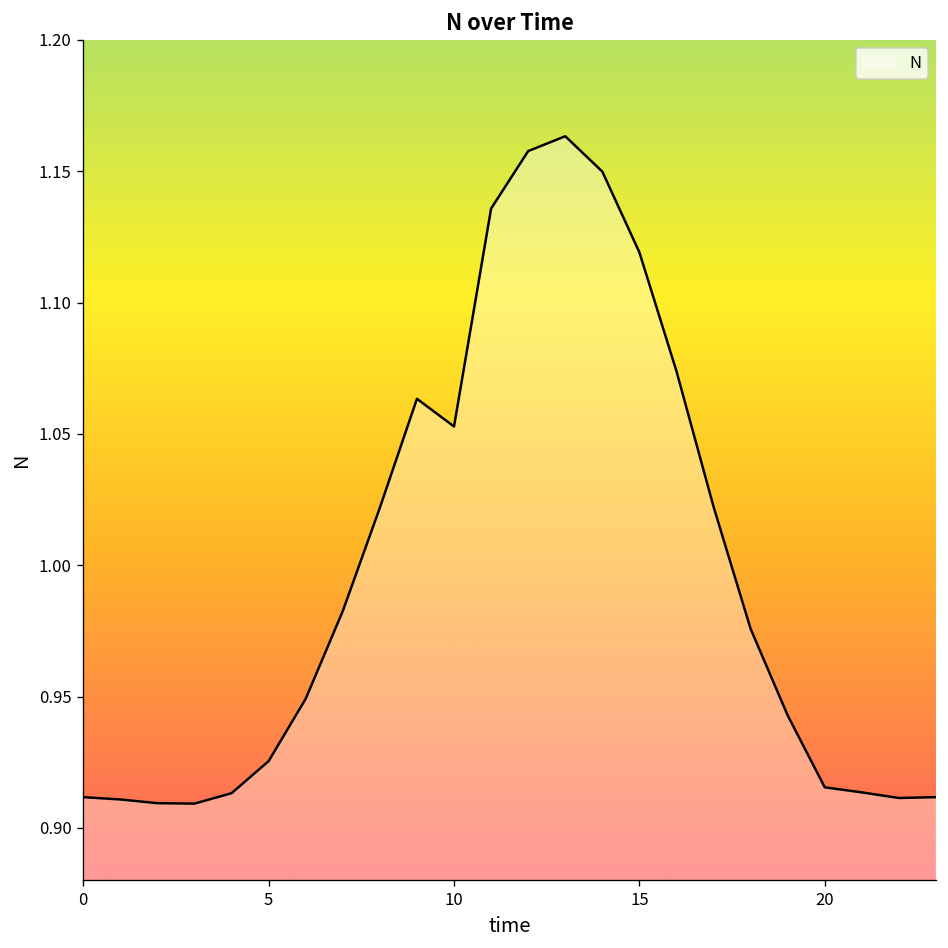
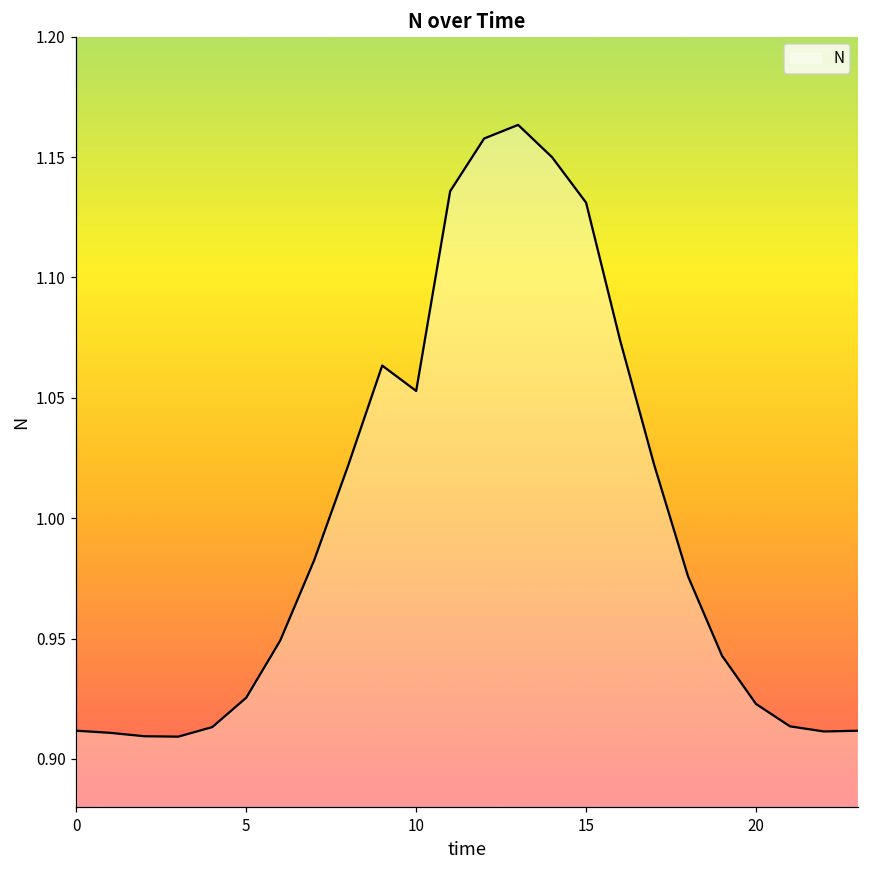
  {
    "0": 0.912,
    "5": 0.925,
    "10": 1.053,
-   "15": 1.119,
-   "20": 0.915
+   "15": 1.131,
+   "20": 0.923
  }
